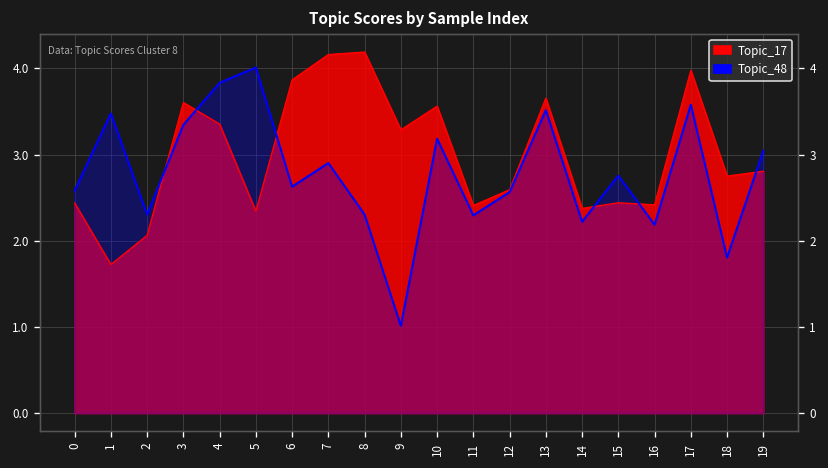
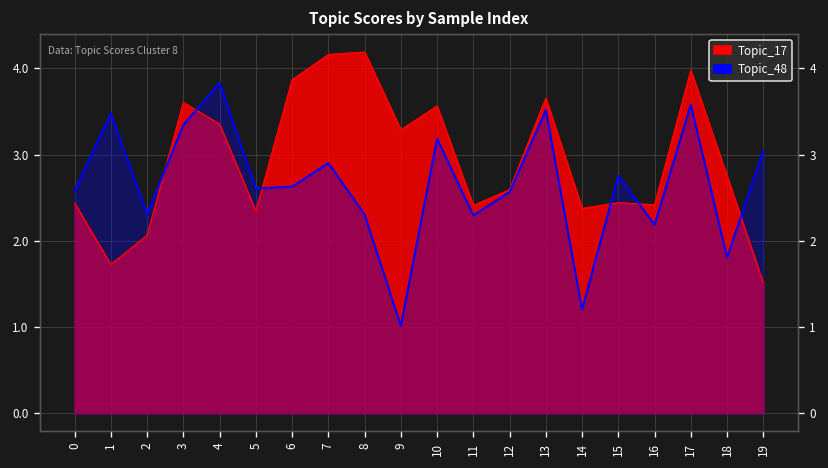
  {
    "Topic_17": {
      "0": 2.4,
      "1": 1.7,
      "2": 2.1,
      "3": 3.6,
      "4": 3.4,
      "5": 2.3,
      "6": 3.9,
      "7": 4.2,
      "8": 4.2,
      "9": 3.3,
      "10": 3.6,
      "11": 2.4,
      "13": 3.7,
      "14": 2.4,
      "15": 2.4,
      "16": 2.4,
      "17": 4.0,
      "18": 2.8,
-     "19": 2.8
+     "19": 1.5
    },
    "Topic_48": {
      "0": 2.6,
      "1": 3.5,
      "2": 2.3,
      "3": 3.3,
      "4": 3.8,
-     "5": 4.0,
+     "5": 2.6,
      "6": 2.6,
      "7": 2.9,
      "8": 2.3,
      "9": 1.0,
      "10": 3.2,
      "11": 2.3,
      "13": 3.5,
-     "14": 2.2,
+     "14": 1.2,
      "15": 2.8,
      "16": 2.2,
      "17": 3.6,
      "18": 1.8,
      "19": 3.0
    }
  }
